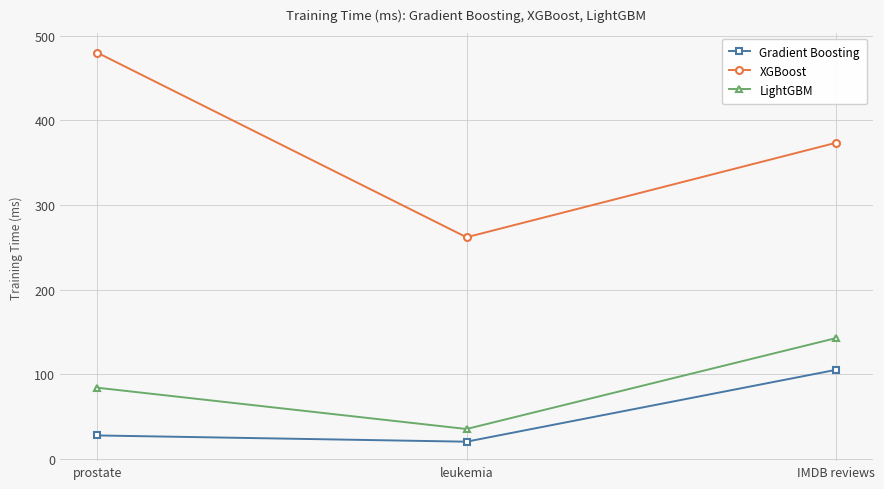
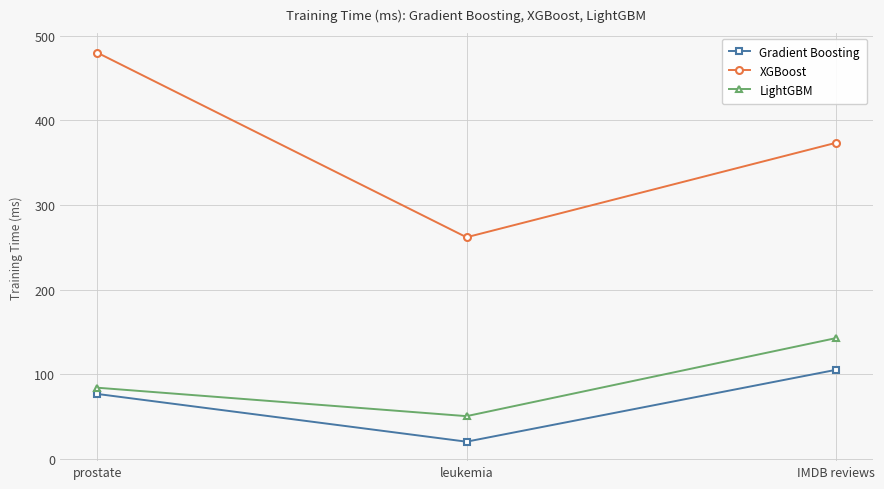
  {
    "Gradient Boosting": {
-     "prostate": 30,
+     "prostate": 80,
      "leukemia": 20,
      "IMDB reviews": 110
    },
    "XGBoost": {
      "prostate": 480,
      "leukemia": 260,
      "IMDB reviews": 370
    },
    "LightGBM": {
      "prostate": 80,
-     "leukemia": 40,
+     "leukemia": 50,
      "IMDB reviews": 140
    }
  }
